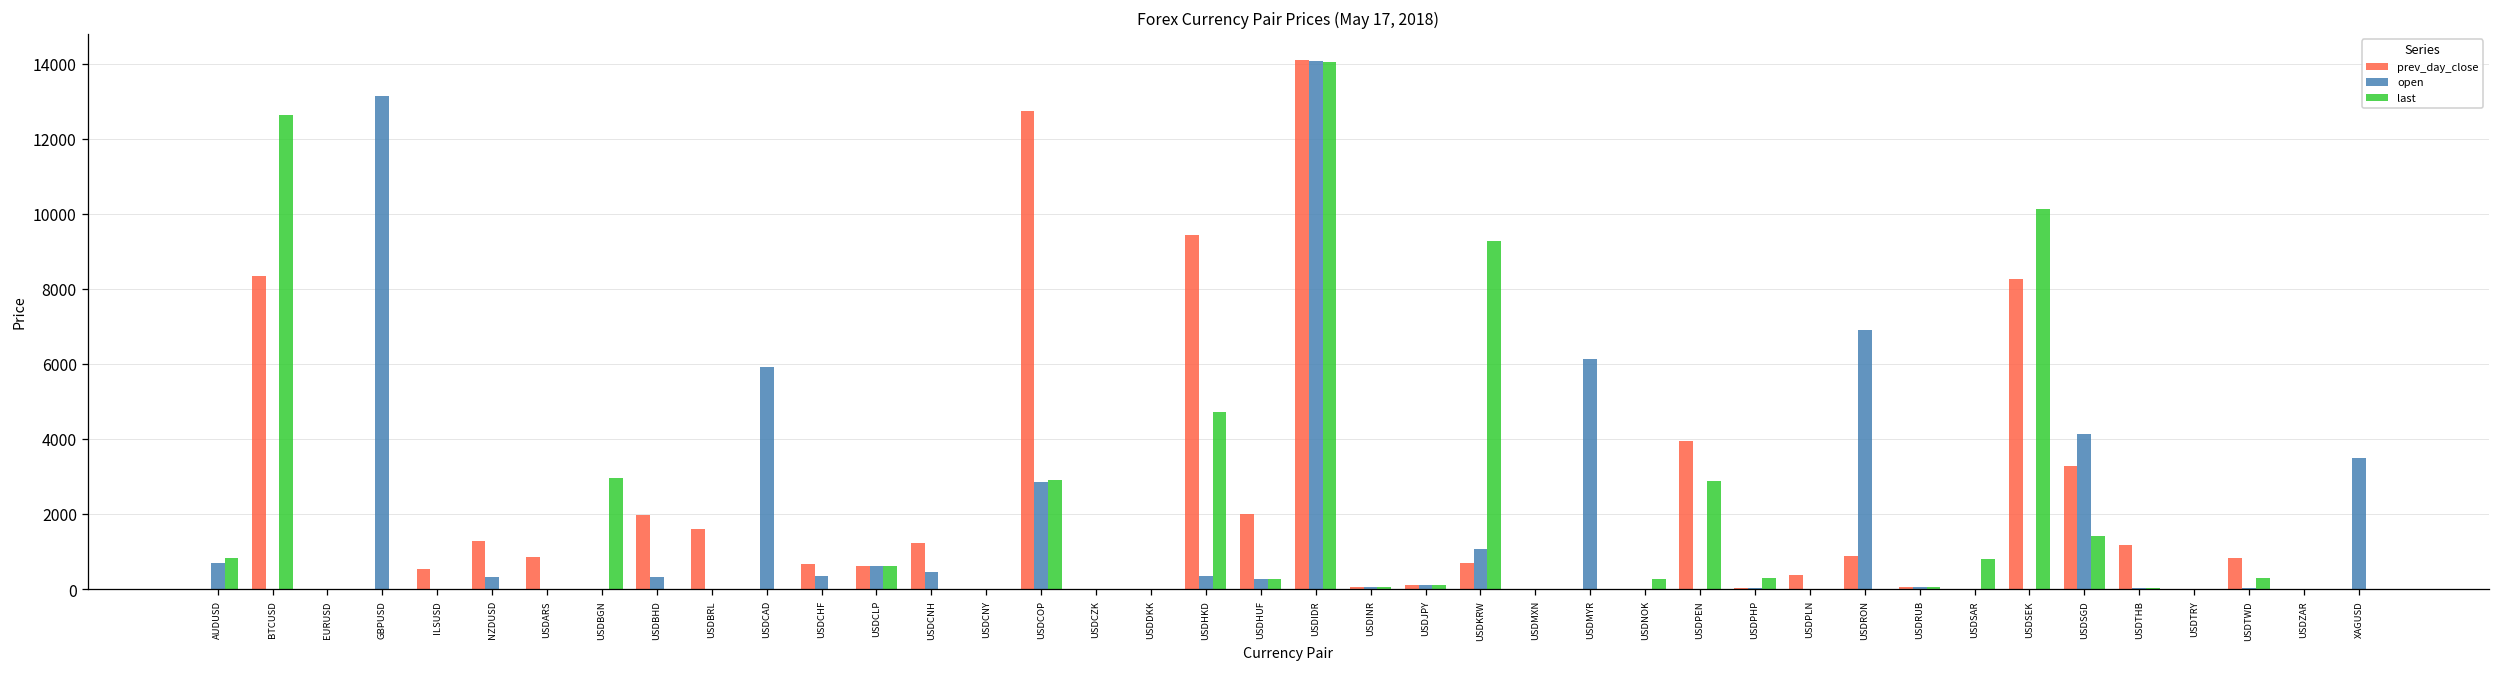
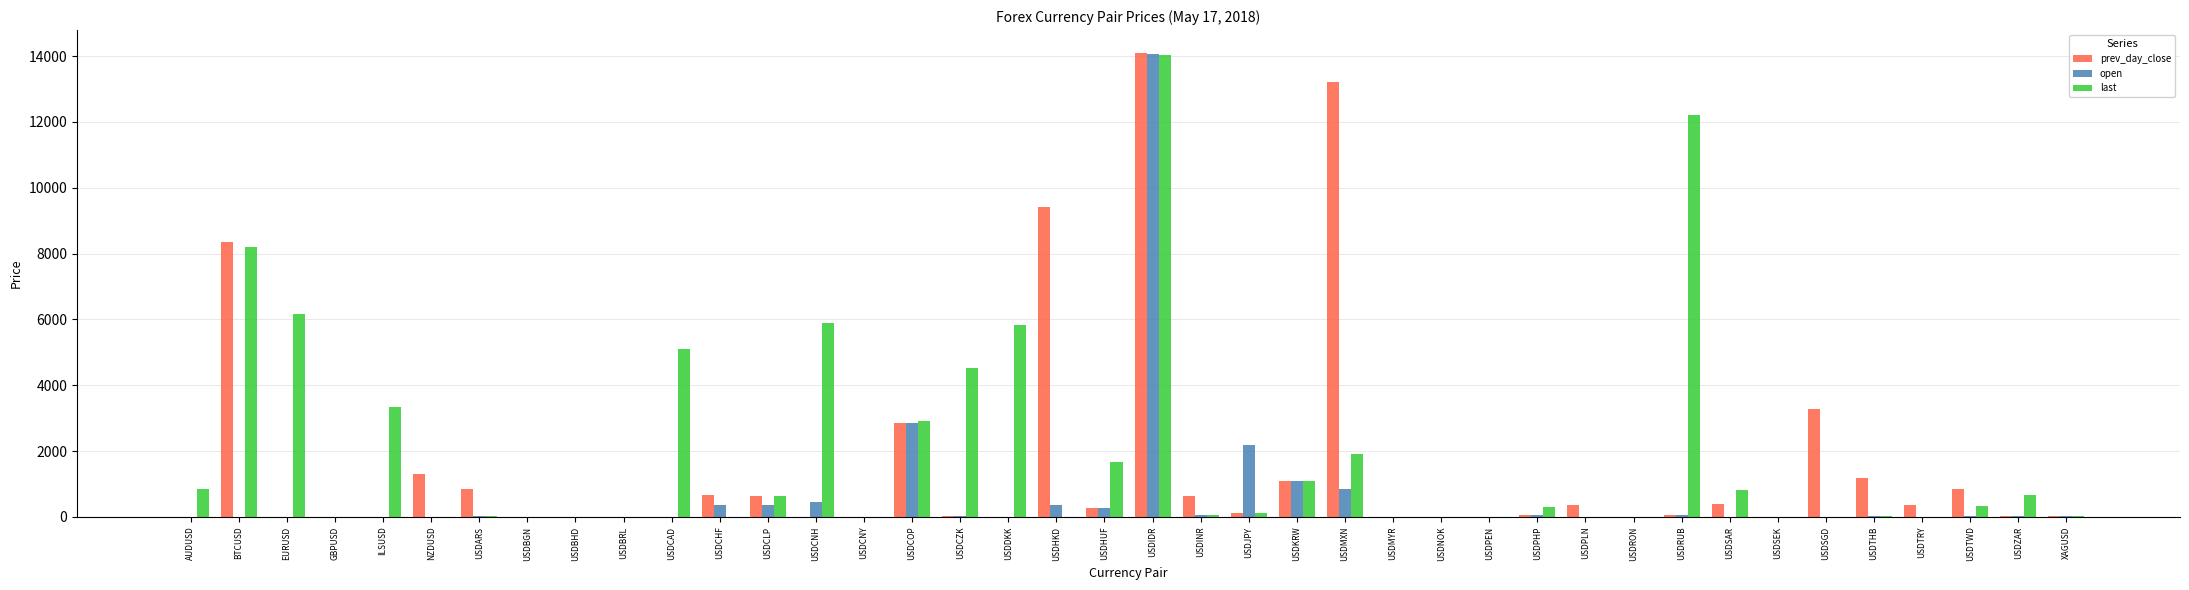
  {
    "prev_day_close": {
      "BTCUSD": 8300,
-     "ILSUSD": 500,
+     "ILSUSD": 0,
      "NZDUSD": 1300,
      "USDARS": 900,
-     "USDBHD": 2000,
-     "USDBRL": 1600,
+     "USDBHD": 0,
+     "USDBRL": 0,
      "USDCHF": 700,
      "USDCLP": 600,
-     "USDCNH": 1200,
-     "USDCOP": 12700,
+     "USDCNH": 0,
+     "USDCOP": 2900,
      "USDHKD": 9400,
-     "USDHUF": 2000,
+     "USDHUF": 300,
      "USDIDR": 14100,
-     "USDINR": 100,
+     "USDINR": 600,
      "USDJPY": 100,
-     "USDKRW": 700,
-     "USDMXN": 0,
-     "USDPEN": 4000,
+     "USDKRW": 1100,
+     "USDMXN": 13200,
+     "USDPEN": 0,
      "USDPLN": 400,
-     "USDRON": 900,
-     "USDSAR": 0,
-     "USDSEK": 8300,
+     "USDRON": 0,
+     "USDSAR": 400,
+     "USDSEK": 0,
      "USDSGD": 3300,
      "USDTHB": 1200,
-     "USDTRY": 0,
+     "USDTRY": 400,
      "USDTWD": 800
    },
    "open": {
-     "AUDUSD": 700,
+     "AUDUSD": 0,
      "BTCUSD": 0,
-     "GBPUSD": 13100,
-     "NZDUSD": 300,
-     "USDBHD": 300,
-     "USDCAD": 5900,
+     "GBPUSD": 0,
+     "NZDUSD": 0,
+     "USDBHD": 0,
+     "USDCAD": 0,
      "USDCHF": 400,
-     "USDCLP": 600,
+     "USDCLP": 300,
      "USDCNH": 500,
      "USDCOP": 2900,
      "USDHKD": 400,
      "USDHUF": 300,
      "USDIDR": 14100,
-     "USDJPY": 100,
+     "USDJPY": 2200,
      "USDKRW": 1100,
-     "USDMXN": 0,
-     "USDMYR": 6100,
-     "USDRON": 6900,
-     "USDSGD": 4100,
-     "XAGUSD": 3500
+     "USDMXN": 900,
+     "USDMYR": 0,
+     "USDRON": 0,
+     "USDSGD": 0,
+     "XAGUSD": 0
    },
    "last": {
      "AUDUSD": 800,
-     "BTCUSD": 12600,
-     "EURUSD": 0,
-     "ILSUSD": 0,
-     "USDBGN": 3000,
-     "USDCAD": 0,
+     "BTCUSD": 8200,
+     "EURUSD": 6200,
+     "ILSUSD": 3400,
+     "USDBGN": 0,
+     "USDCAD": 5100,
      "USDCLP": 600,
-     "USDCNH": 0,
+     "USDCNH": 5900,
      "USDCOP": 2900,
-     "USDCZK": 0,
-     "USDDKK": 0,
-     "USDHKD": 4700,
-     "USDHUF": 300,
+     "USDCZK": 4500,
+     "USDDKK": 5800,
+     "USDHKD": 0,
+     "USDHUF": 1700,
      "USDIDR": 14000,
      "USDJPY": 100,
-     "USDKRW": 9300,
-     "USDMXN": 0,
-     "USDNOK": 300,
-     "USDPEN": 2900,
+     "USDKRW": 1100,
+     "USDMXN": 1900,
+     "USDNOK": 0,
+     "USDPEN": 0,
      "USDPHP": 300,
-     "USDRUB": 100,
+     "USDRUB": 12200,
      "USDSAR": 800,
-     "USDSEK": 10100,
-     "USDSGD": 1400,
+     "USDSEK": 0,
+     "USDSGD": 0,
      "USDTWD": 300,
-     "USDZAR": 0
+     "USDZAR": 700
    }
  }
